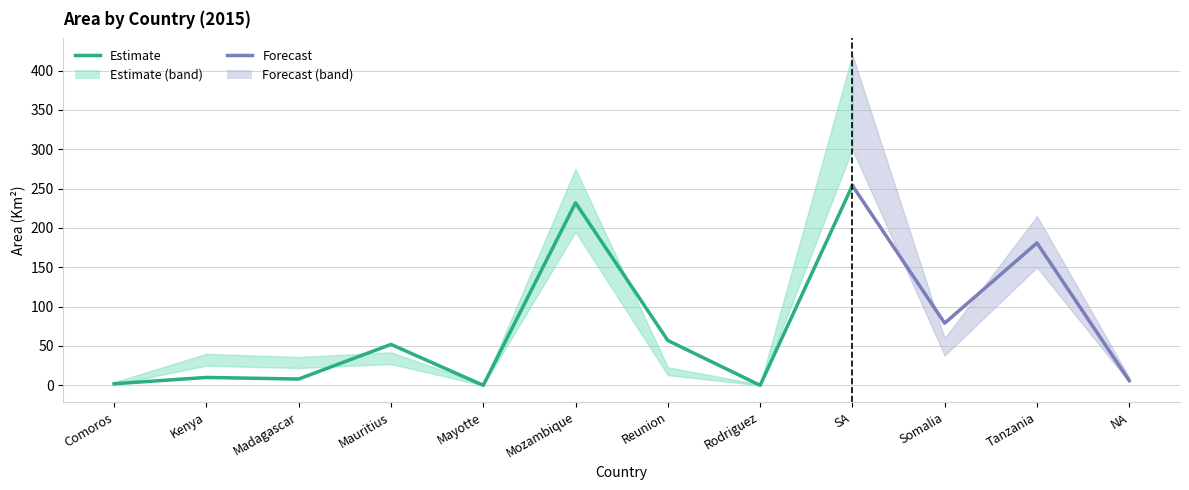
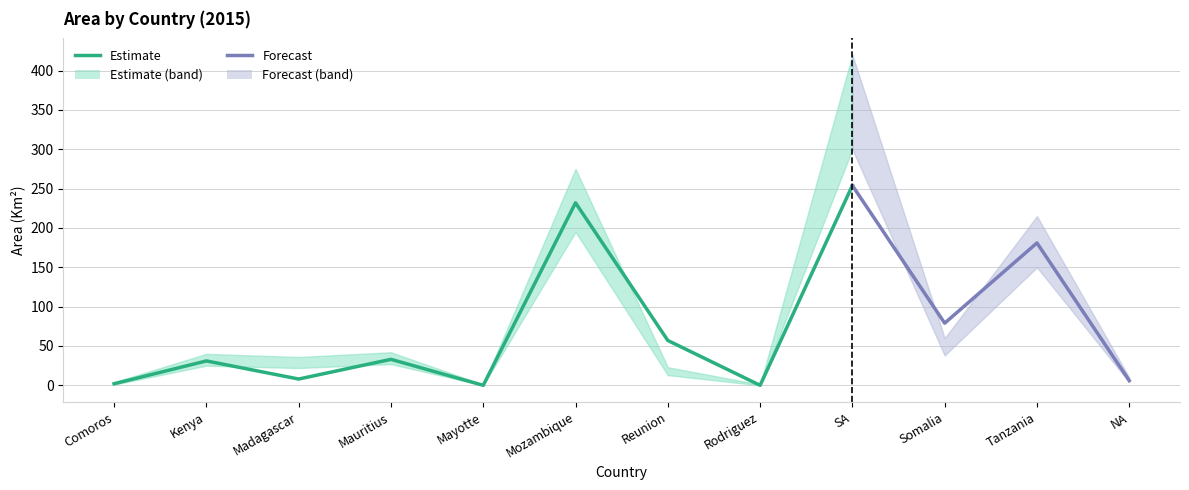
  {
    "Estimate": {
-     "Kenya": 10,
+     "Kenya": 30,
      "Madagascar": 10,
-     "Mauritius": 50,
+     "Mauritius": 30,
      "Mozambique": 230,
      "Reunion": 60
    },
    "Forecast": {
      "Somalia": 80,
      "Tanzania": 180,
      "NA": 10
    }
  }
